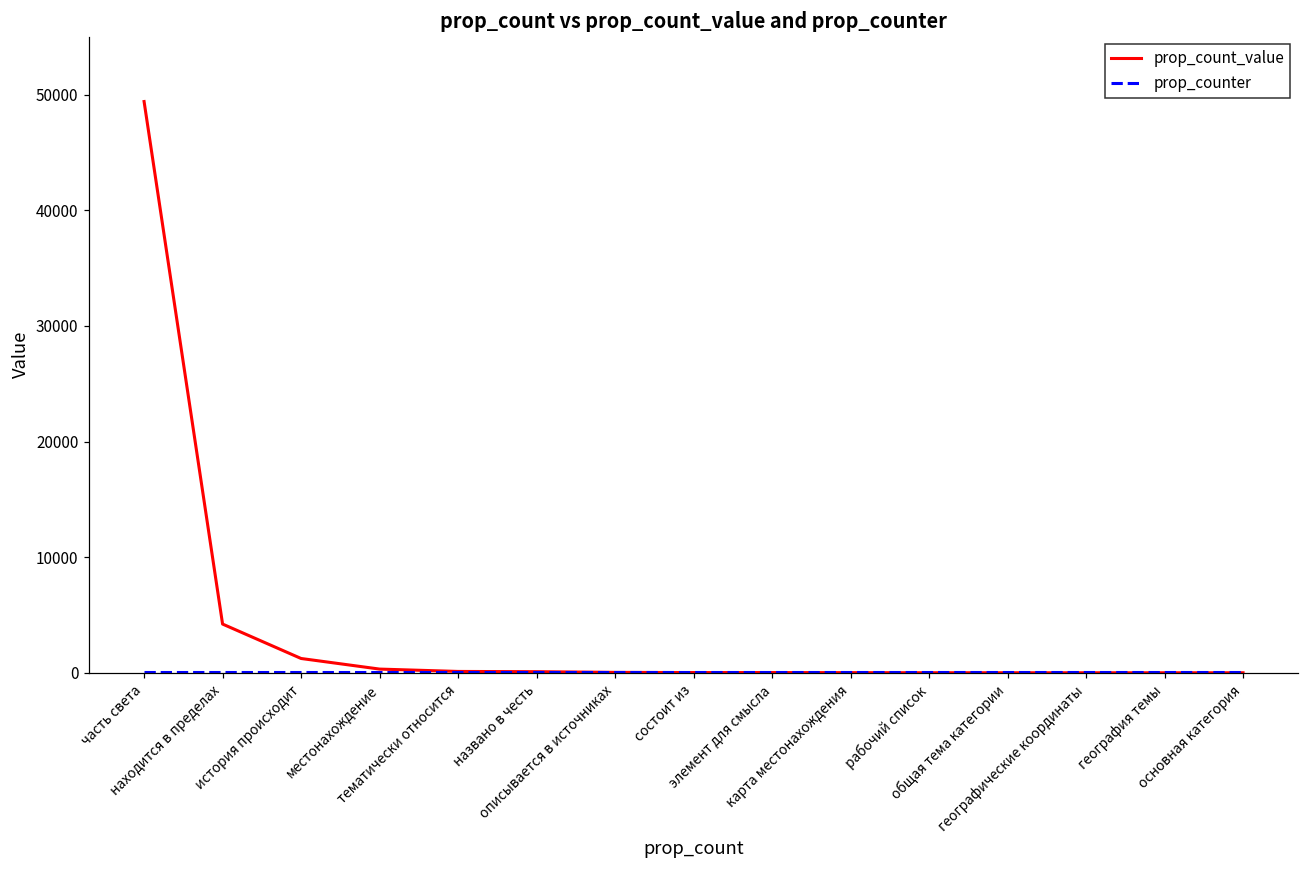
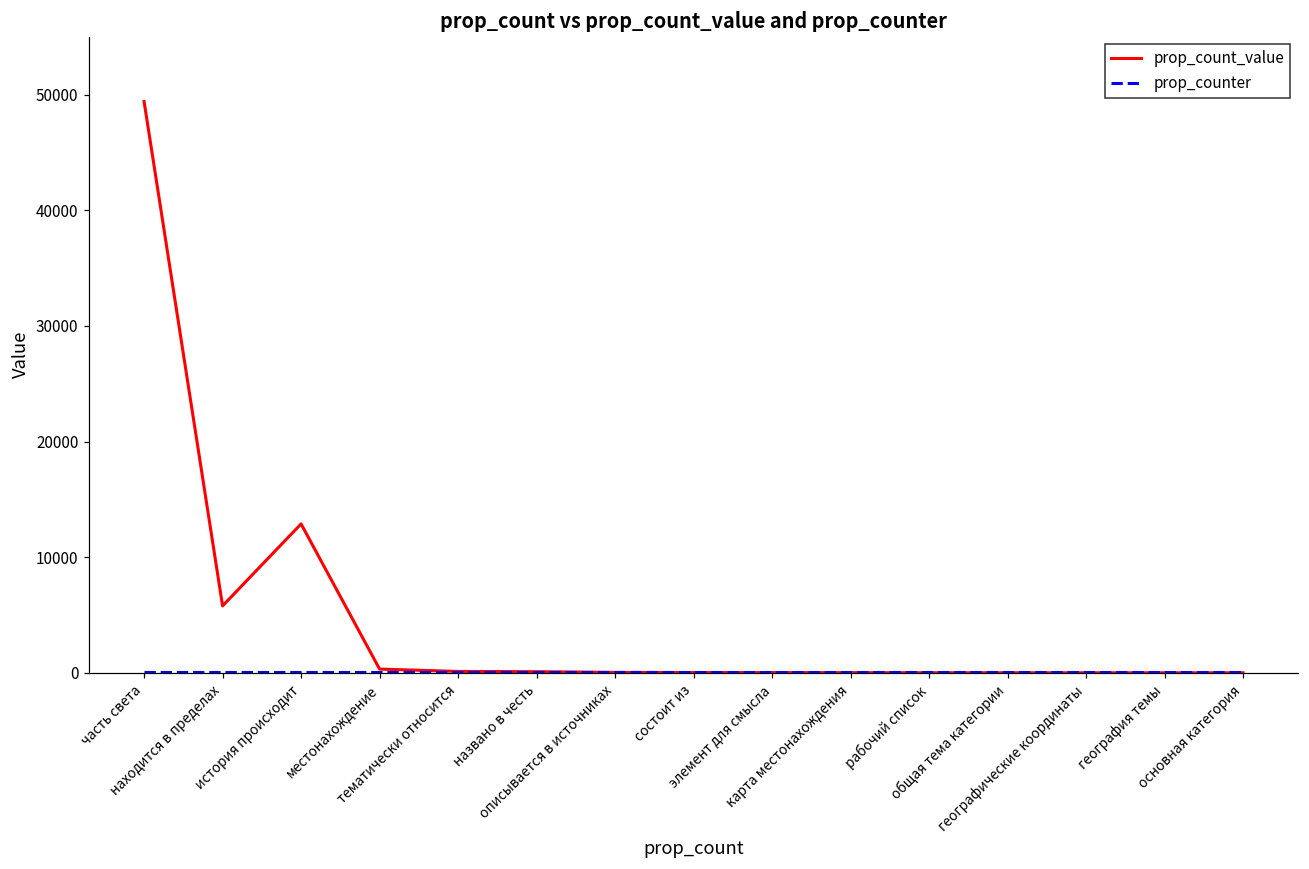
  {
    "prop_count_value": {
      "часть света": 49400,
-     "находится в пределах": 4200,
-     "история происходит": 1200
+     "находится в пределах": 5800,
+     "история происходит": 12900
    },
    "prop_counter": {
      "часть света": 100,
      "находится в пределах": 100,
      "история происходит": 100
    }
  }
